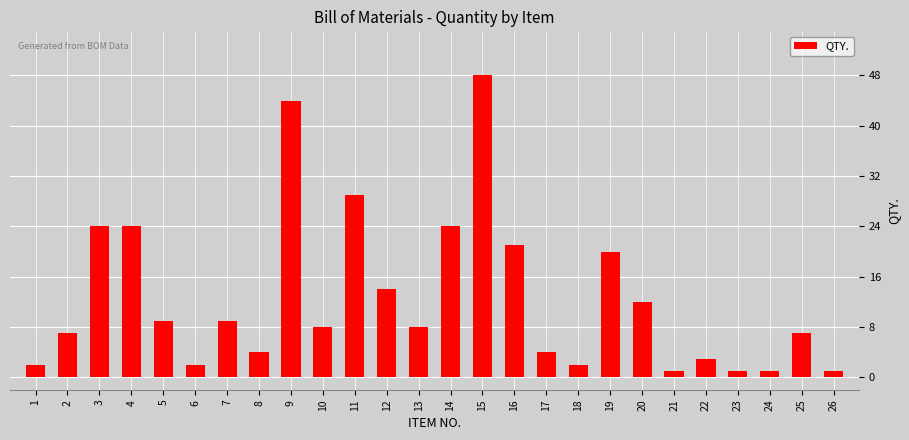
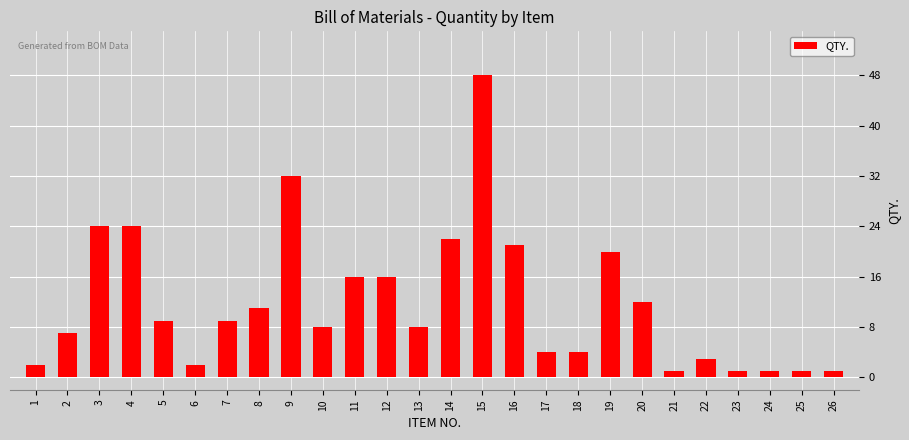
  {
    "1": 2,
    "2": 7,
    "3": 24,
    "4": 24,
    "5": 9,
    "6": 2,
    "7": 9,
-   "8": 4,
-   "9": 44,
+   "8": 11,
+   "9": 32,
    "10": 8,
-   "11": 29,
-   "12": 14,
+   "11": 16,
+   "12": 16,
    "13": 8,
-   "14": 24,
+   "14": 22,
    "15": 48,
    "16": 21,
    "17": 4,
-   "18": 2,
+   "18": 4,
    "19": 20,
    "20": 12,
    "21": 1,
    "22": 3,
    "23": 1,
    "24": 1,
-   "25": 7,
+   "25": 1,
    "26": 1
  }
